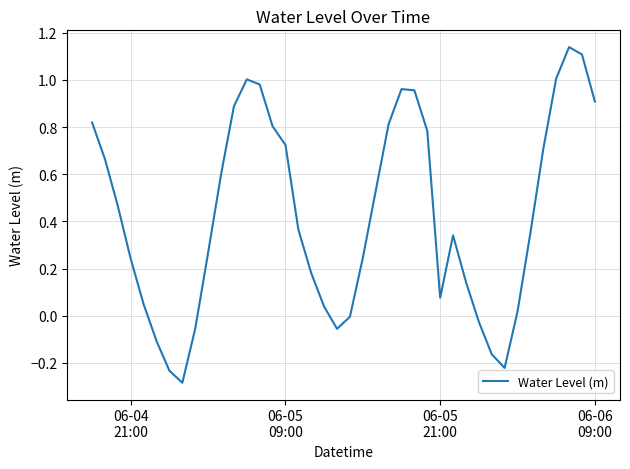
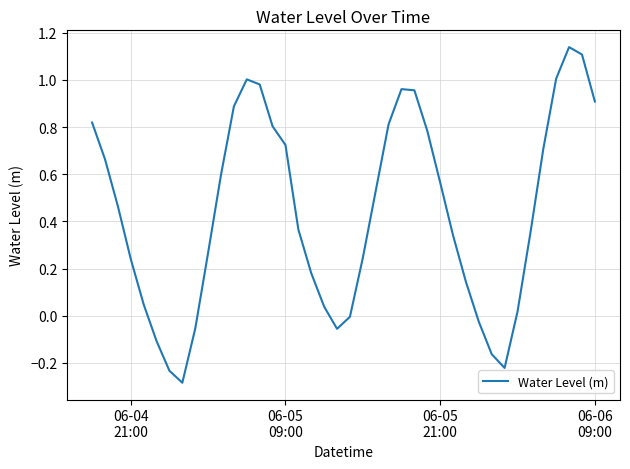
  {
    "06-04 21:00": 0.24,
    "06-05 09:00": 0.72,
-   "06-05 21:00": 0.08,
+   "06-05 21:00": 0.57,
    "06-06 09:00": 0.91
  }
